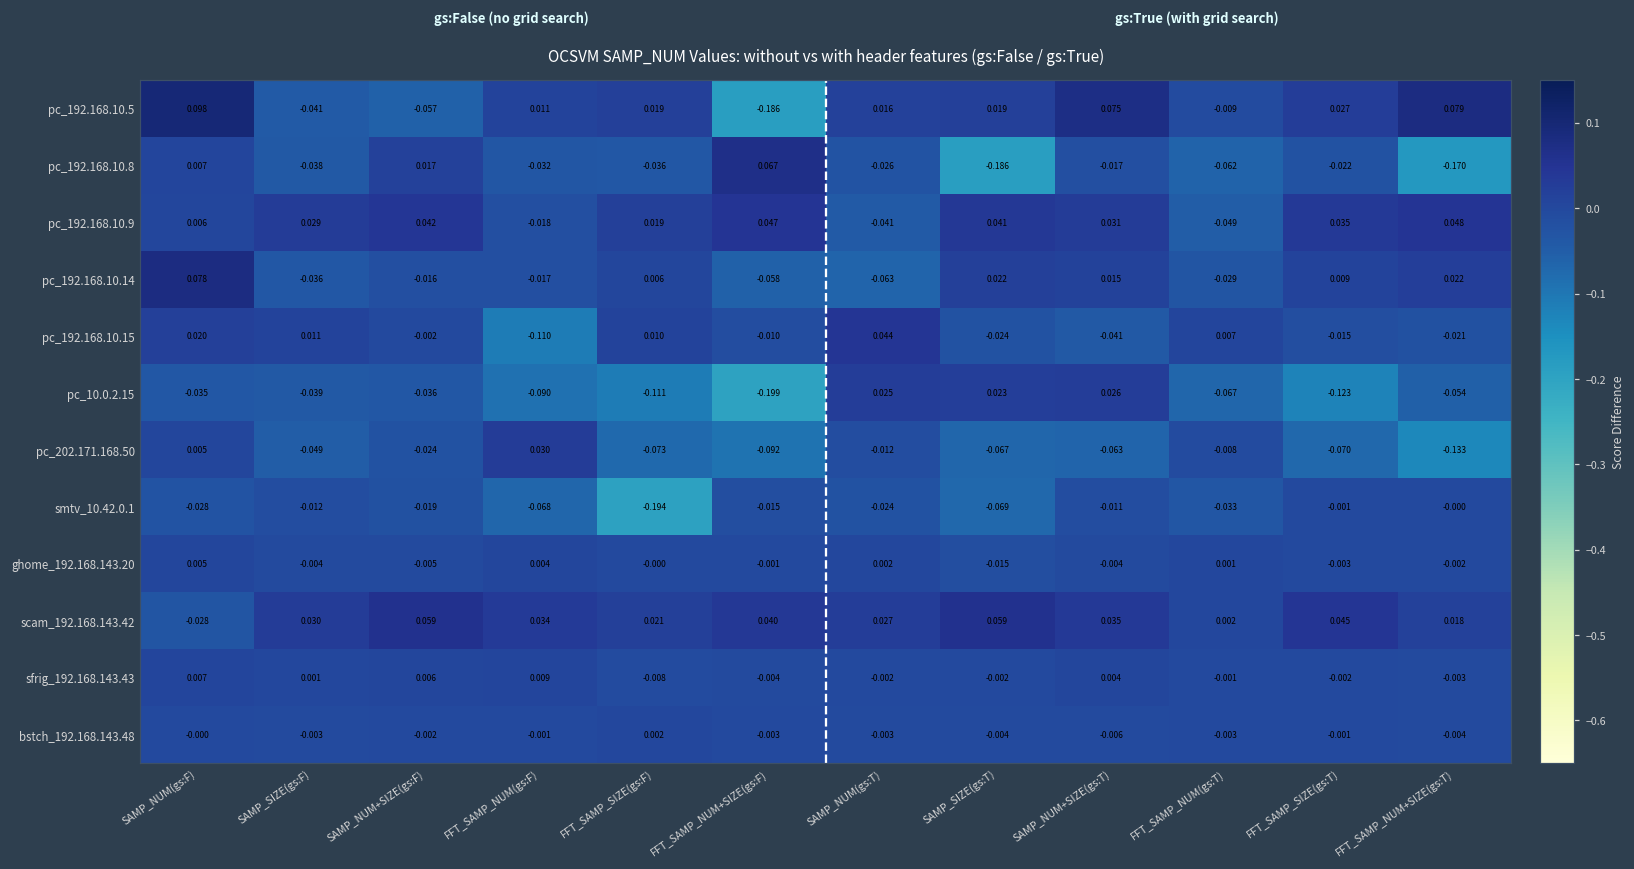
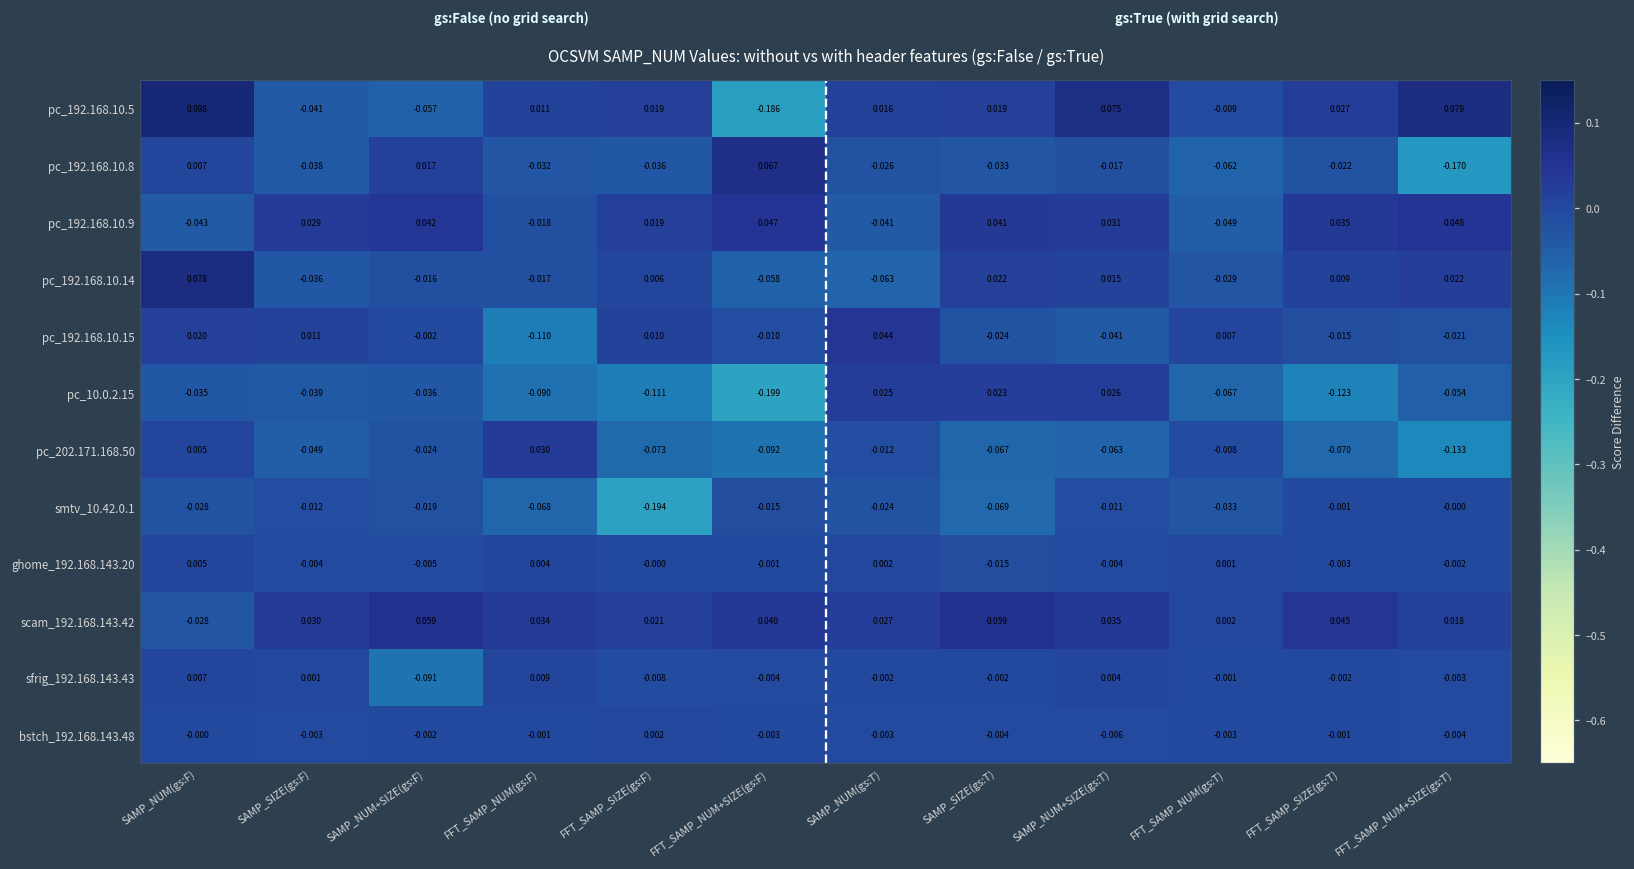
  {
    "pc_192.168.10.5": {
      "SAMP_NUM(gs:F)": 0.098,
      "SAMP_SIZE(gs:F)": -0.041,
      "SAMP_NUM+SIZE(gs:F)": -0.057,
      "FFT_SAMP_NUM(gs:F)": 0.011,
      "FFT_SAMP_SIZE(gs:F)": 0.019,
      "FFT_SAMP_NUM+SIZE(gs:F)": -0.186,
      "SAMP_NUM(gs:T)": 0.016,
      "SAMP_SIZE(gs:T)": 0.019,
      "SAMP_NUM+SIZE(gs:T)": 0.075,
      "FFT_SAMP_NUM(gs:T)": -0.009,
      "FFT_SAMP_SIZE(gs:T)": 0.027,
      "FFT_SAMP_NUM+SIZE(gs:T)": 0.079
    },
    "pc_192.168.10.8": {
      "SAMP_NUM(gs:F)": 0.007,
      "SAMP_SIZE(gs:F)": -0.038,
      "SAMP_NUM+SIZE(gs:F)": 0.017,
      "FFT_SAMP_NUM(gs:F)": -0.032,
      "FFT_SAMP_SIZE(gs:F)": -0.036,
      "FFT_SAMP_NUM+SIZE(gs:F)": 0.067,
      "SAMP_NUM(gs:T)": -0.026,
-     "SAMP_SIZE(gs:T)": -0.186,
+     "SAMP_SIZE(gs:T)": -0.033,
      "SAMP_NUM+SIZE(gs:T)": -0.017,
      "FFT_SAMP_NUM(gs:T)": -0.062,
      "FFT_SAMP_SIZE(gs:T)": -0.022,
      "FFT_SAMP_NUM+SIZE(gs:T)": -0.170
    },
    "pc_192.168.10.9": {
-     "SAMP_NUM(gs:F)": 0.006,
+     "SAMP_NUM(gs:F)": -0.043,
      "SAMP_SIZE(gs:F)": 0.029,
      "SAMP_NUM+SIZE(gs:F)": 0.042,
      "FFT_SAMP_NUM(gs:F)": -0.018,
      "FFT_SAMP_SIZE(gs:F)": 0.019,
      "FFT_SAMP_NUM+SIZE(gs:F)": 0.047,
      "SAMP_NUM(gs:T)": -0.041,
      "SAMP_SIZE(gs:T)": 0.041,
      "SAMP_NUM+SIZE(gs:T)": 0.031,
      "FFT_SAMP_NUM(gs:T)": -0.049,
      "FFT_SAMP_SIZE(gs:T)": 0.035,
      "FFT_SAMP_NUM+SIZE(gs:T)": 0.048
    },
    "pc_192.168.10.14": {
      "SAMP_NUM(gs:F)": 0.078,
      "SAMP_SIZE(gs:F)": -0.036,
      "SAMP_NUM+SIZE(gs:F)": -0.016,
      "FFT_SAMP_NUM(gs:F)": -0.017,
      "FFT_SAMP_SIZE(gs:F)": 0.006,
      "FFT_SAMP_NUM+SIZE(gs:F)": -0.058,
      "SAMP_NUM(gs:T)": -0.063,
      "SAMP_SIZE(gs:T)": 0.022,
      "SAMP_NUM+SIZE(gs:T)": 0.015,
      "FFT_SAMP_NUM(gs:T)": -0.029,
      "FFT_SAMP_SIZE(gs:T)": 0.009,
      "FFT_SAMP_NUM+SIZE(gs:T)": 0.022
    },
    "pc_192.168.10.15": {
      "SAMP_NUM(gs:F)": 0.020,
      "SAMP_SIZE(gs:F)": 0.011,
      "SAMP_NUM+SIZE(gs:F)": -0.002,
      "FFT_SAMP_NUM(gs:F)": -0.110,
      "FFT_SAMP_SIZE(gs:F)": 0.010,
      "FFT_SAMP_NUM+SIZE(gs:F)": -0.010,
      "SAMP_NUM(gs:T)": 0.044,
      "SAMP_SIZE(gs:T)": -0.024,
      "SAMP_NUM+SIZE(gs:T)": -0.041,
      "FFT_SAMP_NUM(gs:T)": 0.007,
      "FFT_SAMP_SIZE(gs:T)": -0.015,
      "FFT_SAMP_NUM+SIZE(gs:T)": -0.021
    },
    "pc_10.0.2.15": {
      "SAMP_NUM(gs:F)": -0.035,
      "SAMP_SIZE(gs:F)": -0.039,
      "SAMP_NUM+SIZE(gs:F)": -0.036,
      "FFT_SAMP_NUM(gs:F)": -0.090,
      "FFT_SAMP_SIZE(gs:F)": -0.111,
      "FFT_SAMP_NUM+SIZE(gs:F)": -0.199,
      "SAMP_NUM(gs:T)": 0.025,
      "SAMP_SIZE(gs:T)": 0.023,
      "SAMP_NUM+SIZE(gs:T)": 0.026,
      "FFT_SAMP_NUM(gs:T)": -0.067,
      "FFT_SAMP_SIZE(gs:T)": -0.123,
      "FFT_SAMP_NUM+SIZE(gs:T)": -0.054
    },
    "pc_202.171.168.50": {
      "SAMP_NUM(gs:F)": 0.005,
      "SAMP_SIZE(gs:F)": -0.049,
      "SAMP_NUM+SIZE(gs:F)": -0.024,
      "FFT_SAMP_NUM(gs:F)": 0.030,
      "FFT_SAMP_SIZE(gs:F)": -0.073,
      "FFT_SAMP_NUM+SIZE(gs:F)": -0.092,
      "SAMP_NUM(gs:T)": -0.012,
      "SAMP_SIZE(gs:T)": -0.067,
      "SAMP_NUM+SIZE(gs:T)": -0.063,
      "FFT_SAMP_NUM(gs:T)": -0.008,
      "FFT_SAMP_SIZE(gs:T)": -0.070,
      "FFT_SAMP_NUM+SIZE(gs:T)": -0.133
    },
    "smtv_10.42.0.1": {
      "SAMP_NUM(gs:F)": -0.028,
      "SAMP_SIZE(gs:F)": -0.012,
      "SAMP_NUM+SIZE(gs:F)": -0.019,
      "FFT_SAMP_NUM(gs:F)": -0.068,
      "FFT_SAMP_SIZE(gs:F)": -0.194,
      "FFT_SAMP_NUM+SIZE(gs:F)": -0.015,
      "SAMP_NUM(gs:T)": -0.024,
      "SAMP_SIZE(gs:T)": -0.069,
      "SAMP_NUM+SIZE(gs:T)": -0.011,
      "FFT_SAMP_NUM(gs:T)": -0.033,
      "FFT_SAMP_SIZE(gs:T)": -0.001,
      "FFT_SAMP_NUM+SIZE(gs:T)": -0.000
    },
    "ghome_192.168.143.20": {
      "SAMP_NUM(gs:F)": 0.005,
      "SAMP_SIZE(gs:F)": -0.004,
      "SAMP_NUM+SIZE(gs:F)": -0.005,
      "FFT_SAMP_NUM(gs:F)": 0.004,
      "FFT_SAMP_SIZE(gs:F)": -0.000,
      "FFT_SAMP_NUM+SIZE(gs:F)": -0.001,
      "SAMP_NUM(gs:T)": 0.002,
      "SAMP_SIZE(gs:T)": -0.015,
      "SAMP_NUM+SIZE(gs:T)": -0.004,
      "FFT_SAMP_NUM(gs:T)": 0.001,
      "FFT_SAMP_SIZE(gs:T)": -0.003,
      "FFT_SAMP_NUM+SIZE(gs:T)": -0.002
    },
    "scam_192.168.143.42": {
      "SAMP_NUM(gs:F)": -0.028,
      "SAMP_SIZE(gs:F)": 0.030,
      "SAMP_NUM+SIZE(gs:F)": 0.059,
      "FFT_SAMP_NUM(gs:F)": 0.034,
      "FFT_SAMP_SIZE(gs:F)": 0.021,
      "FFT_SAMP_NUM+SIZE(gs:F)": 0.040,
      "SAMP_NUM(gs:T)": 0.027,
      "SAMP_SIZE(gs:T)": 0.059,
      "SAMP_NUM+SIZE(gs:T)": 0.035,
      "FFT_SAMP_NUM(gs:T)": 0.002,
      "FFT_SAMP_SIZE(gs:T)": 0.045,
      "FFT_SAMP_NUM+SIZE(gs:T)": 0.018
    },
    "sfrig_192.168.143.43": {
      "SAMP_NUM(gs:F)": 0.007,
      "SAMP_SIZE(gs:F)": 0.001,
-     "SAMP_NUM+SIZE(gs:F)": 0.006,
+     "SAMP_NUM+SIZE(gs:F)": -0.091,
      "FFT_SAMP_NUM(gs:F)": 0.009,
      "FFT_SAMP_SIZE(gs:F)": -0.008,
      "FFT_SAMP_NUM+SIZE(gs:F)": -0.004,
      "SAMP_NUM(gs:T)": -0.002,
      "SAMP_SIZE(gs:T)": -0.002,
      "SAMP_NUM+SIZE(gs:T)": 0.004,
      "FFT_SAMP_NUM(gs:T)": -0.001,
      "FFT_SAMP_SIZE(gs:T)": -0.002,
      "FFT_SAMP_NUM+SIZE(gs:T)": -0.003
    },
    "bstch_192.168.143.48": {
      "SAMP_NUM(gs:F)": -0.000,
      "SAMP_SIZE(gs:F)": -0.003,
      "SAMP_NUM+SIZE(gs:F)": -0.002,
      "FFT_SAMP_NUM(gs:F)": -0.001,
      "FFT_SAMP_SIZE(gs:F)": 0.002,
      "FFT_SAMP_NUM+SIZE(gs:F)": -0.003,
      "SAMP_NUM(gs:T)": -0.003,
      "SAMP_SIZE(gs:T)": -0.004,
      "SAMP_NUM+SIZE(gs:T)": -0.006,
      "FFT_SAMP_NUM(gs:T)": -0.003,
      "FFT_SAMP_SIZE(gs:T)": -0.001,
      "FFT_SAMP_NUM+SIZE(gs:T)": -0.004
    }
  }
